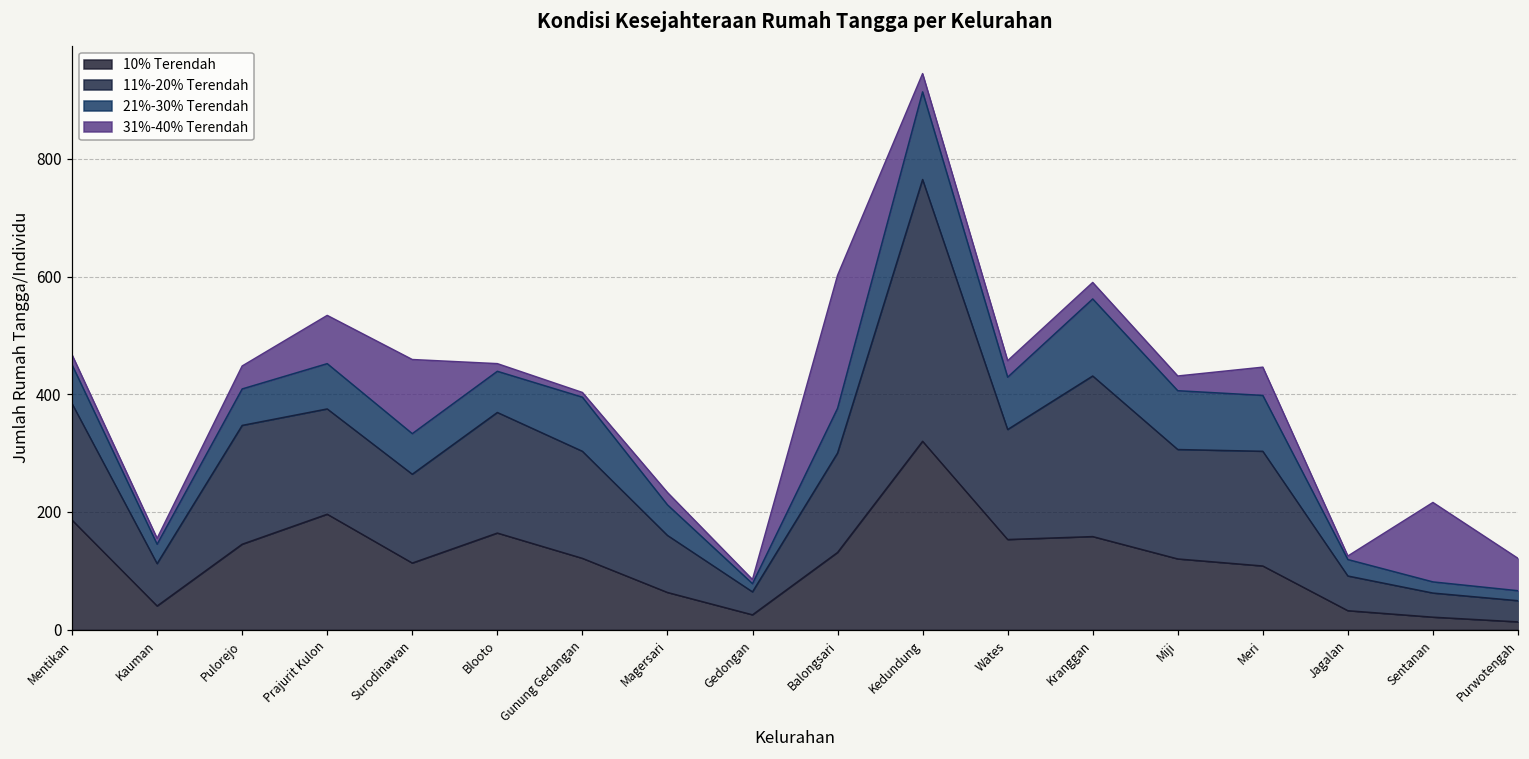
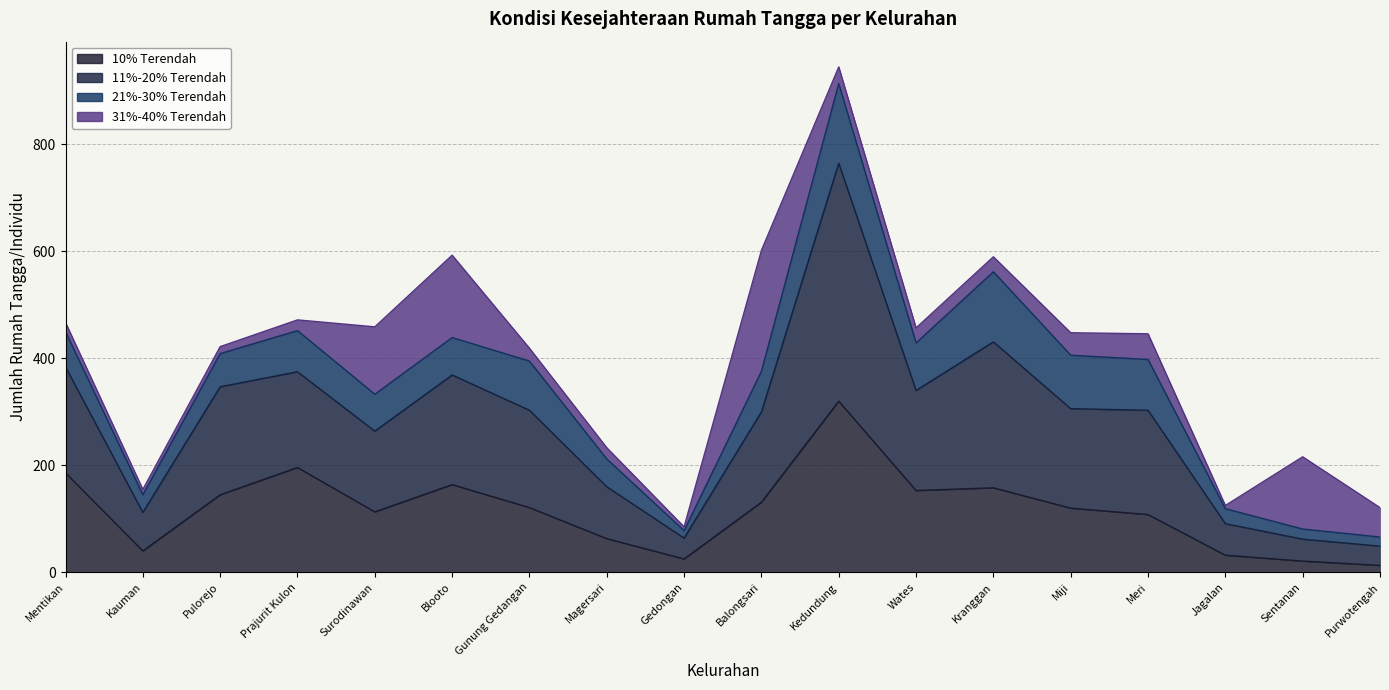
  {
    "31%-40% Terendah": {
      "Mentikan": 20,
      "Kauman": 10,
-     "Pulorejo": 40,
-     "Prajurit Kulon": 80,
+     "Pulorejo": 10,
+     "Prajurit Kulon": 20,
      "Surodinawan": 130,
-     "Blooto": 10,
-     "Gunung Gedangan": 10,
+     "Blooto": 150,
+     "Gunung Gedangan": 20,
      "Magersari": 20,
      "Gedongan": 10,
      "Balongsari": 230,
      "Kedundung": 30,
      "Wates": 30,
      "Kranggan": 30,
-     "Miji": 30,
+     "Miji": 40,
      "Meri": 50,
      "Jagalan": 10,
      "Sentanan": 140,
      "Purwotengah": 60
    }
  }
